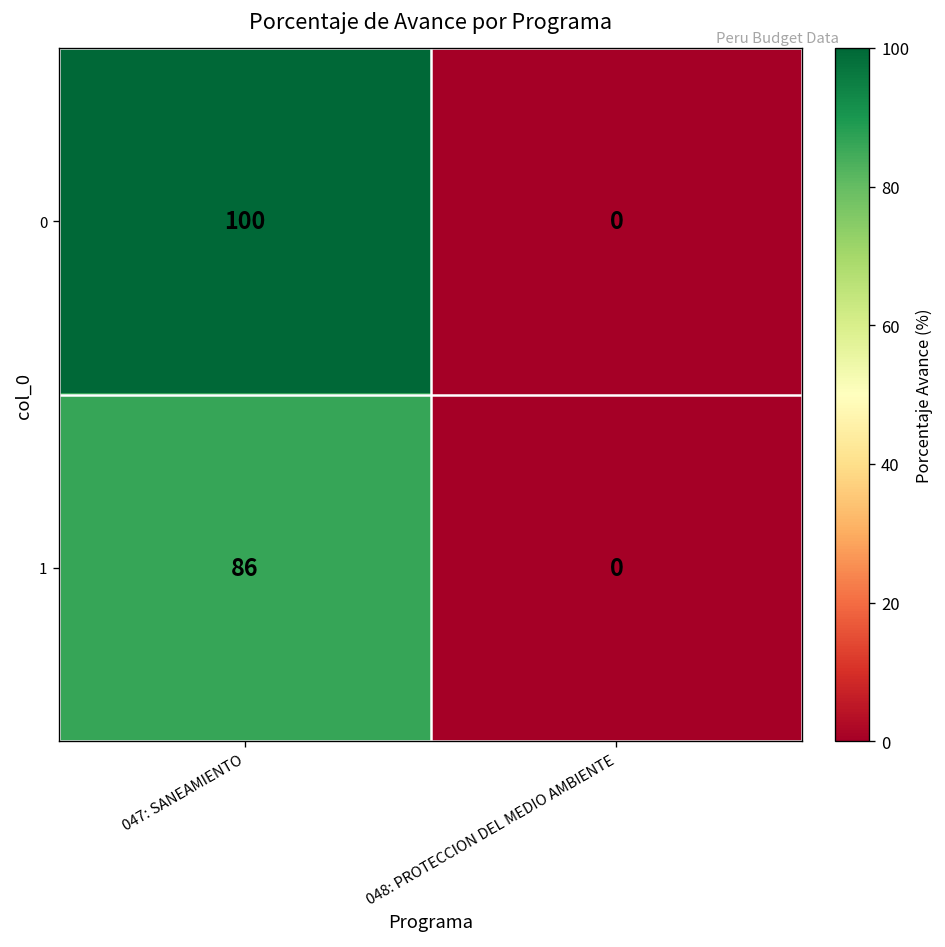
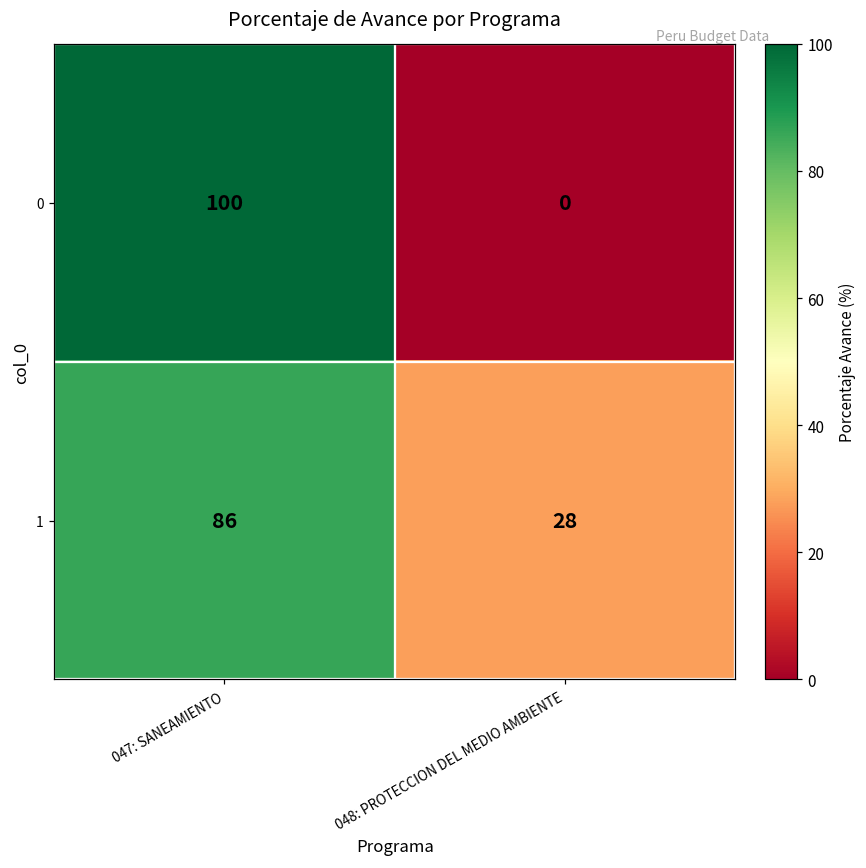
  {
    "0": {
      "047: SANEAMIENTO": 100,
      "048: PROTECCION DEL MEDIO AMBIENTE": 0
    },
    "1": {
      "047: SANEAMIENTO": 86,
-     "048: PROTECCION DEL MEDIO AMBIENTE": 0
+     "048: PROTECCION DEL MEDIO AMBIENTE": 28
    }
  }
